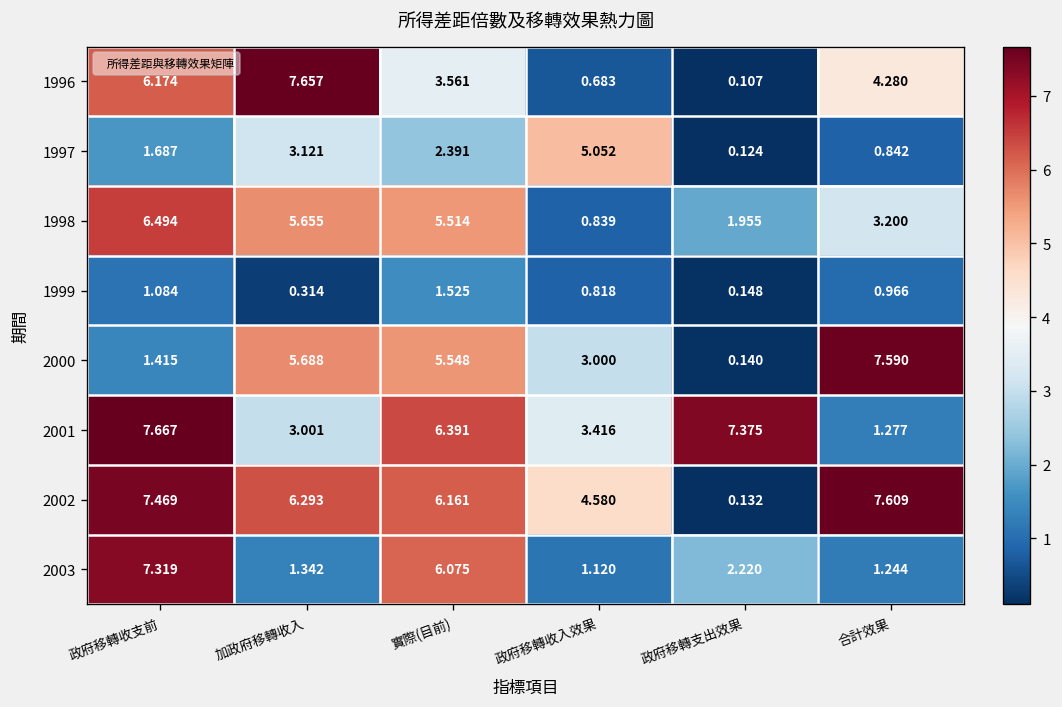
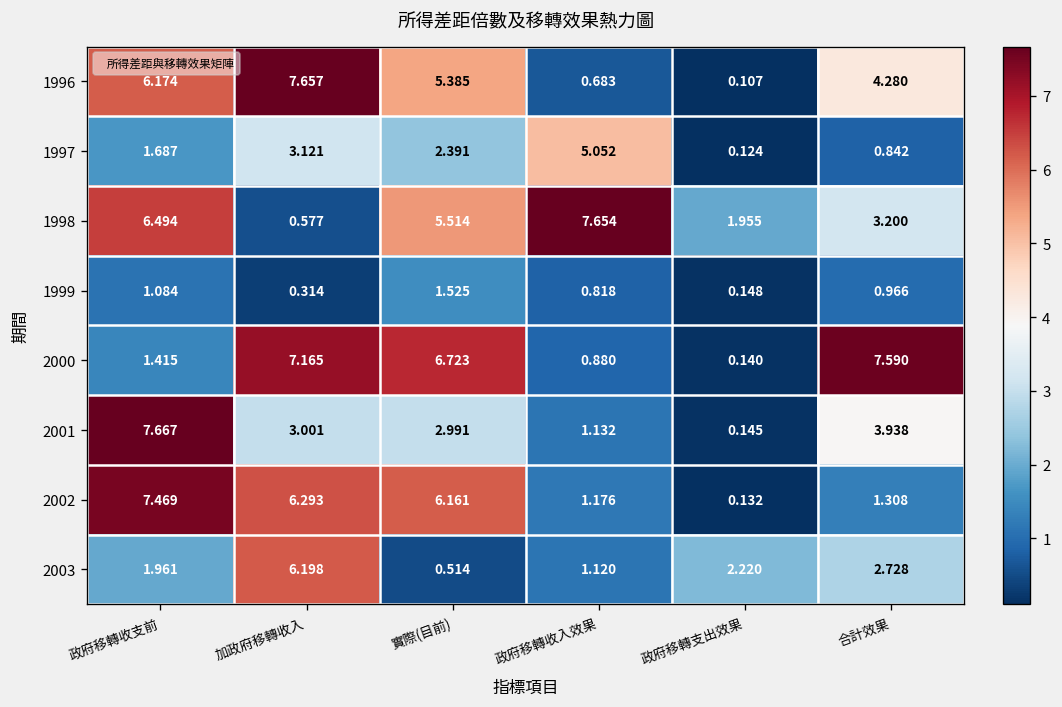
  {
    "1996": {
      "加政府移轉收入": 7.657,
-     "實際(目前)": 3.561,
+     "實際(目前)": 5.385,
      "政府移轉收入效果": 0.683,
      "政府移轉支出效果": 0.107,
      "合計效果": 4.280
    },
    "1997": {
      "政府移轉收支前": 1.687,
      "加政府移轉收入": 3.121,
      "實際(目前)": 2.391,
      "政府移轉收入效果": 5.052,
      "政府移轉支出效果": 0.124,
      "合計效果": 0.842
    },
    "1998": {
      "政府移轉收支前": 6.494,
-     "加政府移轉收入": 5.655,
+     "加政府移轉收入": 0.577,
      "實際(目前)": 5.514,
-     "政府移轉收入效果": 0.839,
+     "政府移轉收入效果": 7.654,
      "政府移轉支出效果": 1.955,
      "合計效果": 3.200
    },
    "1999": {
      "政府移轉收支前": 1.084,
      "加政府移轉收入": 0.314,
      "實際(目前)": 1.525,
      "政府移轉收入效果": 0.818,
      "政府移轉支出效果": 0.148,
      "合計效果": 0.966
    },
    "2000": {
      "政府移轉收支前": 1.415,
-     "加政府移轉收入": 5.688,
-     "實際(目前)": 5.548,
-     "政府移轉收入效果": 3.000,
+     "加政府移轉收入": 7.165,
+     "實際(目前)": 6.723,
+     "政府移轉收入效果": 0.880,
      "政府移轉支出效果": 0.140,
      "合計效果": 7.590
    },
    "2001": {
      "政府移轉收支前": 7.667,
      "加政府移轉收入": 3.001,
-     "實際(目前)": 6.391,
-     "政府移轉收入效果": 3.416,
-     "政府移轉支出效果": 7.375,
-     "合計效果": 1.277
+     "實際(目前)": 2.991,
+     "政府移轉收入效果": 1.132,
+     "政府移轉支出效果": 0.145,
+     "合計效果": 3.938
    },
    "2002": {
      "政府移轉收支前": 7.469,
      "加政府移轉收入": 6.293,
      "實際(目前)": 6.161,
-     "政府移轉收入效果": 4.580,
+     "政府移轉收入效果": 1.176,
      "政府移轉支出效果": 0.132,
-     "合計效果": 7.609
+     "合計效果": 1.308
    },
    "2003": {
-     "政府移轉收支前": 7.319,
-     "加政府移轉收入": 1.342,
-     "實際(目前)": 6.075,
+     "政府移轉收支前": 1.961,
+     "加政府移轉收入": 6.198,
+     "實際(目前)": 0.514,
      "政府移轉收入效果": 1.120,
      "政府移轉支出效果": 2.220,
-     "合計效果": 1.244
+     "合計效果": 2.728
    }
  }
